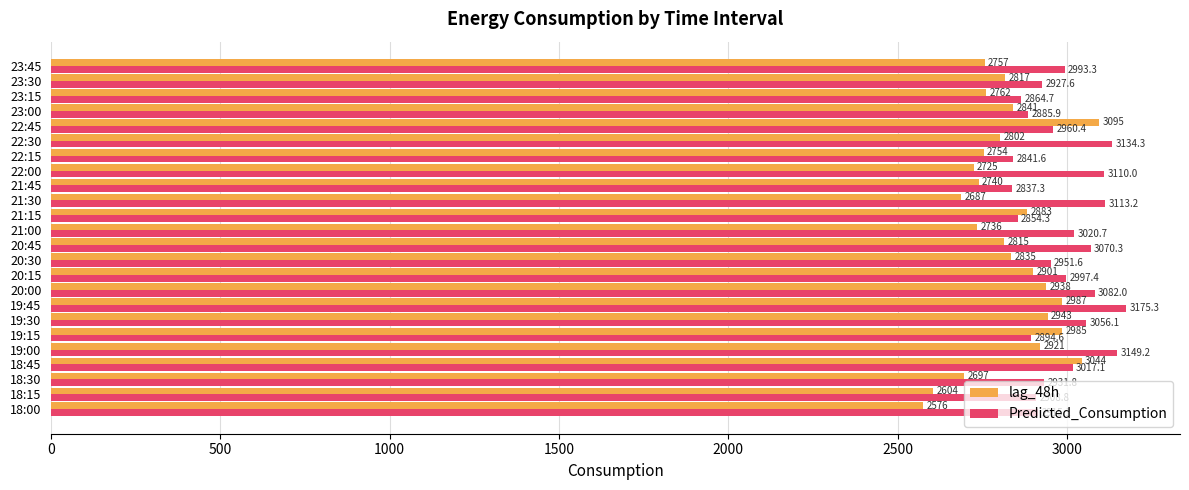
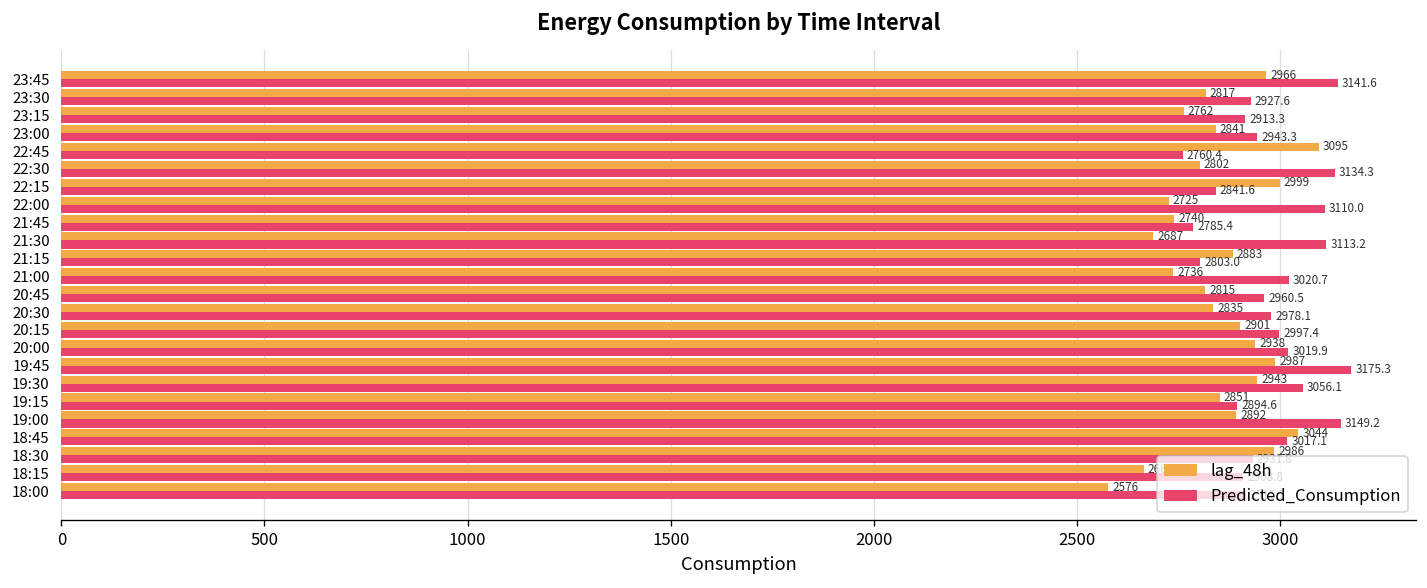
  {
    "lag_48h": {
-     "23:45": 2757,
+     "23:45": 2966,
      "23:30": 2817,
      "23:15": 2762,
      "23:00": 2841,
      "22:45": 3095,
      "22:30": 2802,
-     "22:15": 2754,
+     "22:15": 2999,
      "22:00": 2725,
      "21:45": 2740,
      "21:30": 2687,
      "21:00": 2736,
      "20:45": 2815,
      "20:30": 2835,
      "20:15": 2901,
      "20:00": 2938,
      "19:45": 2987,
      "19:30": 2943,
-     "19:15": 2985,
-     "19:00": 2921,
-     "18:30": 2697,
-     "18:15": 2600,
+     "19:15": 2851,
+     "19:00": 2892,
+     "18:30": 2986,
+     "18:15": 2660,
      "18:00": 2576
    },
    "Predicted_Consumption": {
-     "23:45": 2993.3,
+     "23:45": 3141.6,
      "23:30": 2927.6,
-     "23:15": 2864.7,
-     "23:00": 2885.9,
-     "22:45": 2960.4,
+     "23:15": 2913.3,
+     "23:00": 2943.3,
+     "22:45": 2760.4,
      "22:30": 3134.3,
      "22:15": 2841.6,
      "22:00": 3110.0,
-     "21:45": 2837.3,
+     "21:45": 2785.4,
      "21:30": 3113.2,
-     "21:15": 2854.3,
+     "21:15": 2803.0,
      "21:00": 3020.7,
-     "20:45": 3070.3,
-     "20:30": 2951.6,
+     "20:45": 2960.5,
+     "20:30": 2978.1,
      "20:15": 2997.4,
-     "20:00": 3082.0,
+     "20:00": 3019.9,
      "19:45": 3175.3,
      "19:30": 3056.1,
      "19:15": 2894.6,
      "19:00": 3149.2
    }
  }
